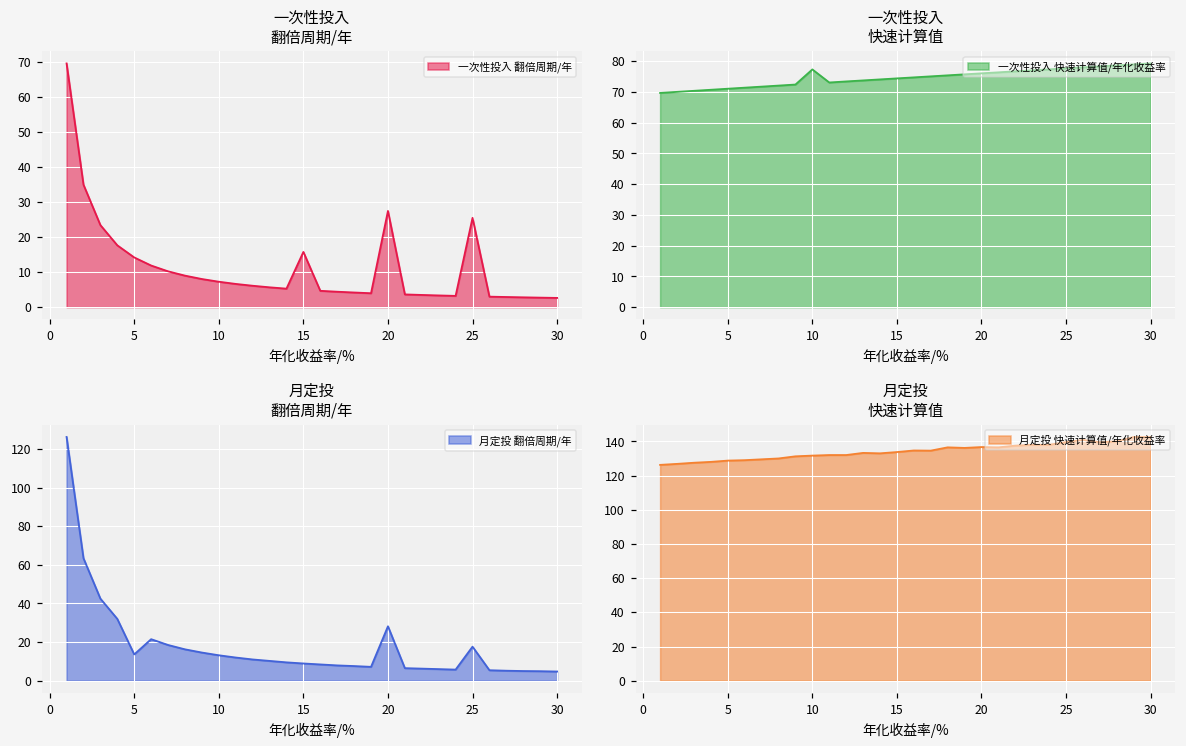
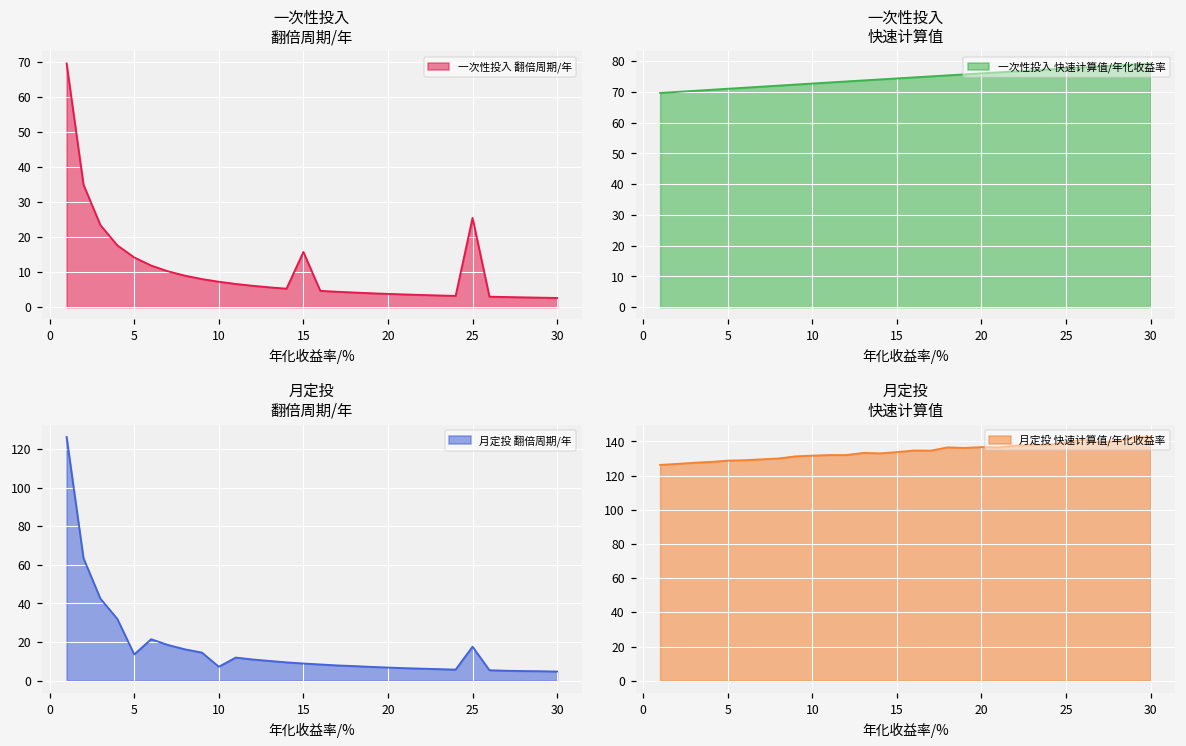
  {
    "一次性投入 翻倍周期/年": {
      "5": 14,
      "10": 7,
      "15": 16,
-     "20": 28,
+     "20": 4,
      "25": 26,
      "30": 3
    },
    "一次性投入 快速计算值": {
      "5": 71,
-     "10": 77,
+     "10": 73,
      "15": 74
    },
    "月定投 翻倍周期/年": {
      "5": 14,
-     "10": 13,
+     "10": 7,
      "15": 9,
-     "20": 28,
+     "20": 7,
      "25": 18,
      "30": 5
    },
    "月定投 快速计算值": {
      "5": 129,
      "10": 132,
      "15": 134,
      "20": 137
    }
  }
